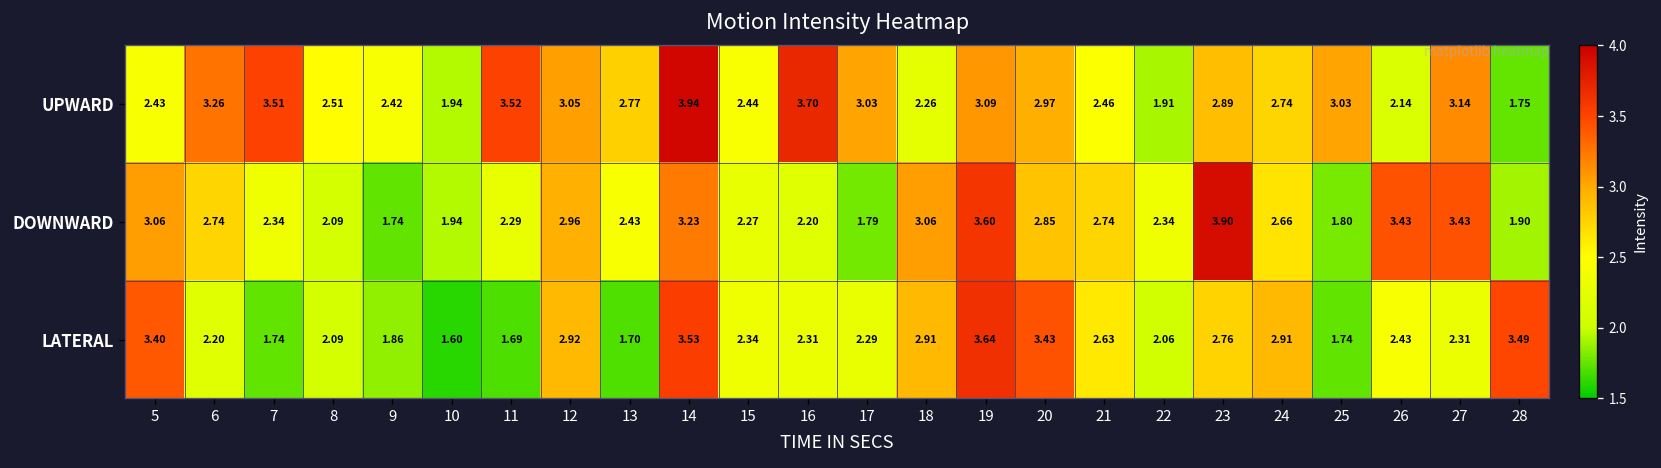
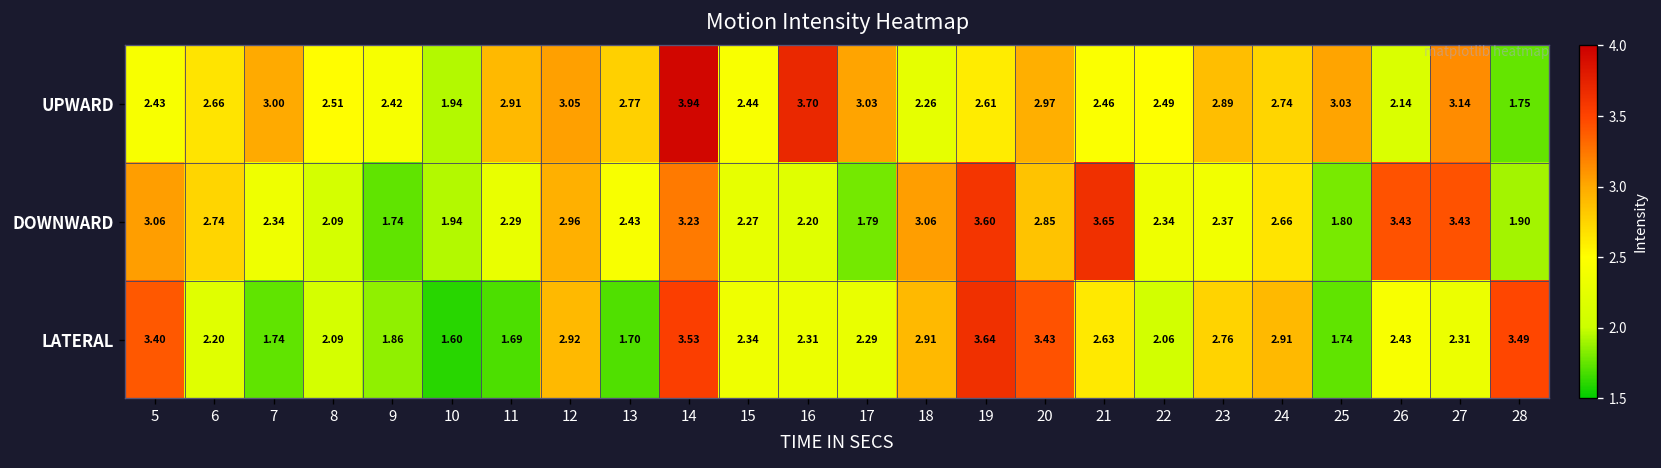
  {
    "UPWARD": {
      "5": 2.43,
-     "6": 3.26,
-     "7": 3.51,
+     "6": 2.66,
+     "7": 3.00,
      "8": 2.51,
      "9": 2.42,
      "10": 1.94,
-     "11": 3.52,
+     "11": 2.91,
      "12": 3.05,
      "13": 2.77,
      "14": 3.94,
      "15": 2.44,
      "16": 3.70,
      "17": 3.03,
      "18": 2.26,
-     "19": 3.09,
+     "19": 2.61,
      "20": 2.97,
      "21": 2.46,
-     "22": 1.91,
+     "22": 2.49,
      "23": 2.89,
      "24": 2.74,
      "25": 3.03,
      "26": 2.14,
      "28": 1.75
    },
    "DOWNWARD": {
      "5": 3.06,
      "6": 2.74,
      "7": 2.34,
      "8": 2.09,
      "9": 1.74,
      "10": 1.94,
      "11": 2.29,
      "12": 2.96,
      "13": 2.43,
      "14": 3.23,
      "15": 2.27,
      "16": 2.20,
      "17": 1.79,
      "18": 3.06,
      "19": 3.60,
      "20": 2.85,
-     "21": 2.74,
+     "21": 3.65,
      "22": 2.34,
-     "23": 3.90,
+     "23": 2.37,
      "24": 2.66,
      "25": 1.80,
      "26": 3.43,
      "27": 3.43,
      "28": 1.90
    },
    "LATERAL": {
      "5": 3.40,
      "6": 2.20,
      "7": 1.74,
      "8": 2.09,
      "9": 1.86,
      "10": 1.60,
      "11": 1.69,
      "12": 2.92,
      "13": 1.70,
      "14": 3.53,
      "15": 2.34,
      "16": 2.31,
      "17": 2.29,
      "18": 2.91,
      "19": 3.64,
      "20": 3.43,
      "21": 2.63,
      "22": 2.06,
      "23": 2.76,
      "24": 2.91,
      "25": 1.74,
      "26": 2.43,
      "27": 2.31,
      "28": 3.49
    }
  }
